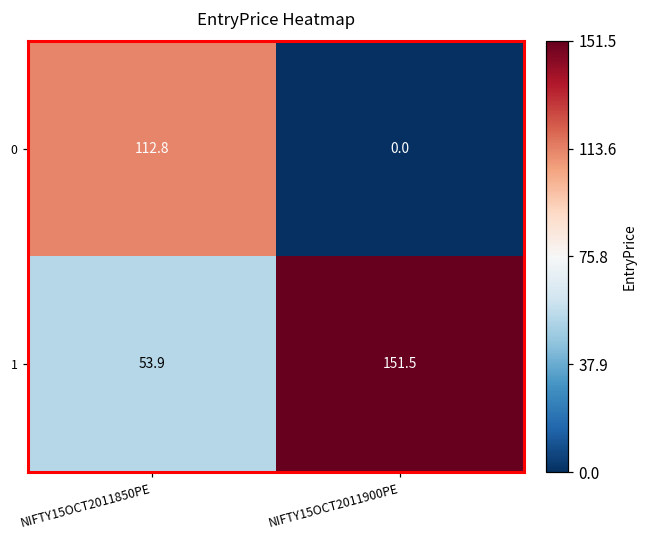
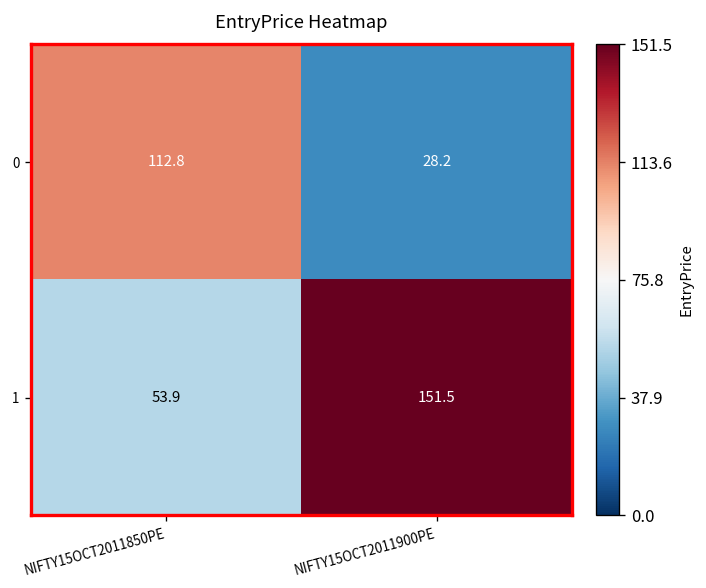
  {
    "0": {
      "NIFTY15OCT2011850PE": 112.8,
-     "NIFTY15OCT2011900PE": 0.0
+     "NIFTY15OCT2011900PE": 28.2
    },
    "1": {
      "NIFTY15OCT2011850PE": 53.9,
      "NIFTY15OCT2011900PE": 151.5
    }
  }
